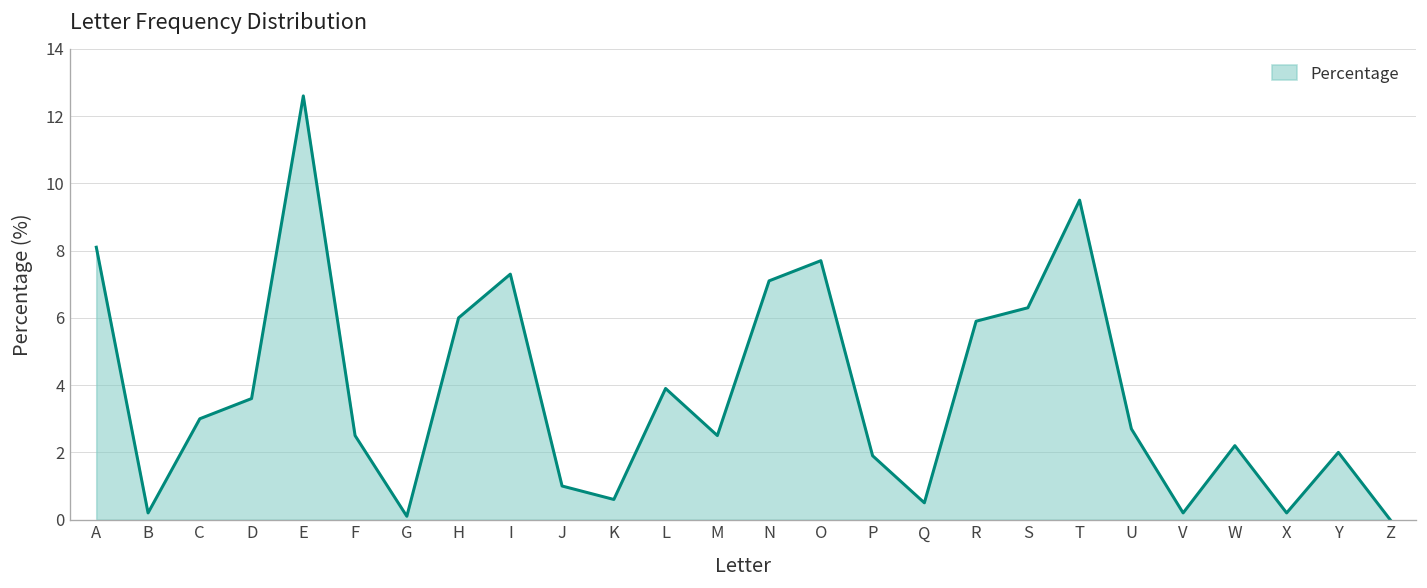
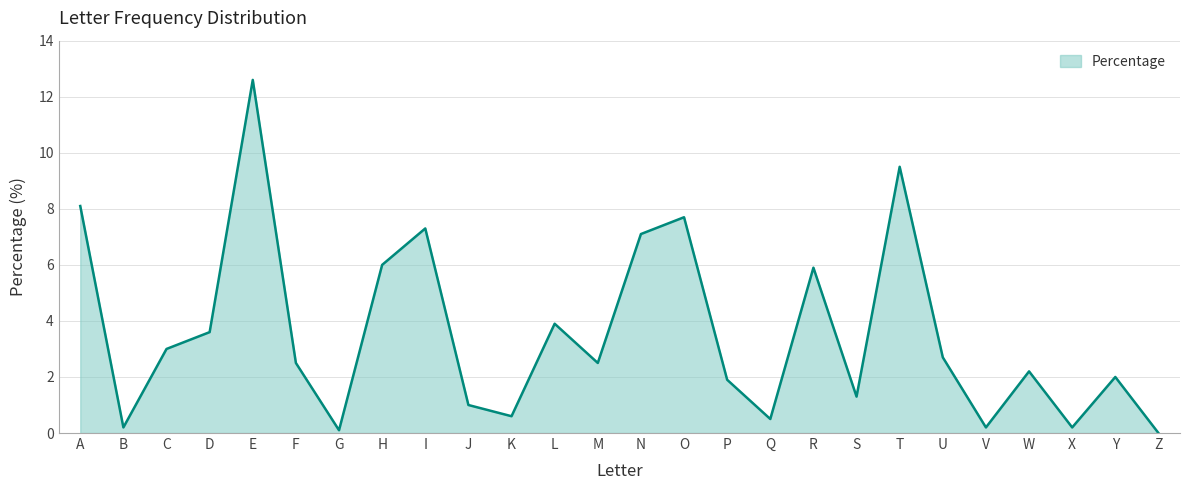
  {
    "A": 8.1,
    "B": 0.2,
    "C": 3.0,
    "D": 3.6,
    "E": 12.6,
    "F": 2.5,
    "G": 0.1,
    "H": 6.0,
    "I": 7.3,
    "J": 1.0,
    "K": 0.6,
    "L": 3.9,
    "M": 2.5,
    "N": 7.1,
    "O": 7.7,
    "P": 1.9,
    "Q": 0.5,
    "R": 5.9,
-   "S": 6.3,
+   "S": 1.3,
    "T": 9.5,
    "U": 2.7,
    "V": 0.2,
    "W": 2.2,
    "X": 0.2,
    "Y": 2.0,
    "Z": 0.0
  }
